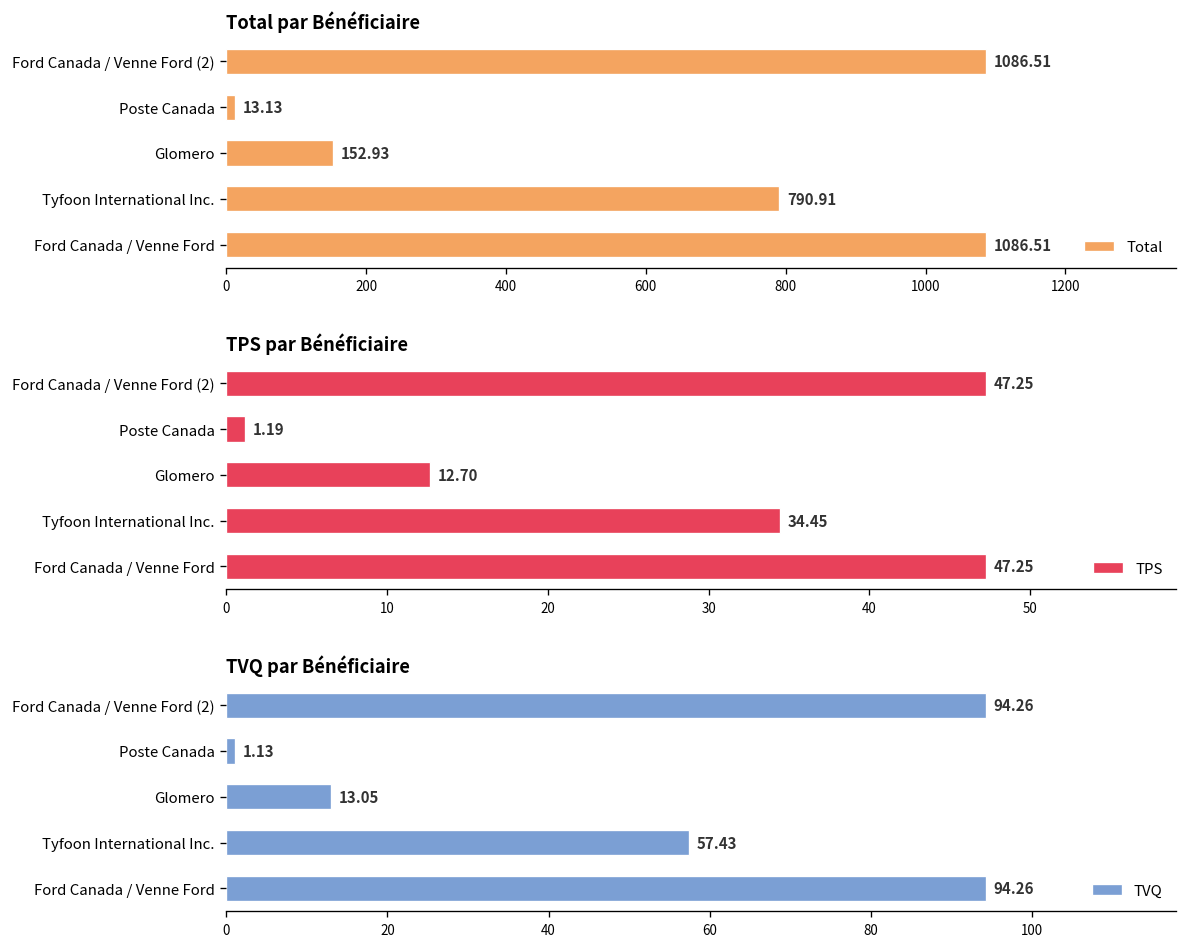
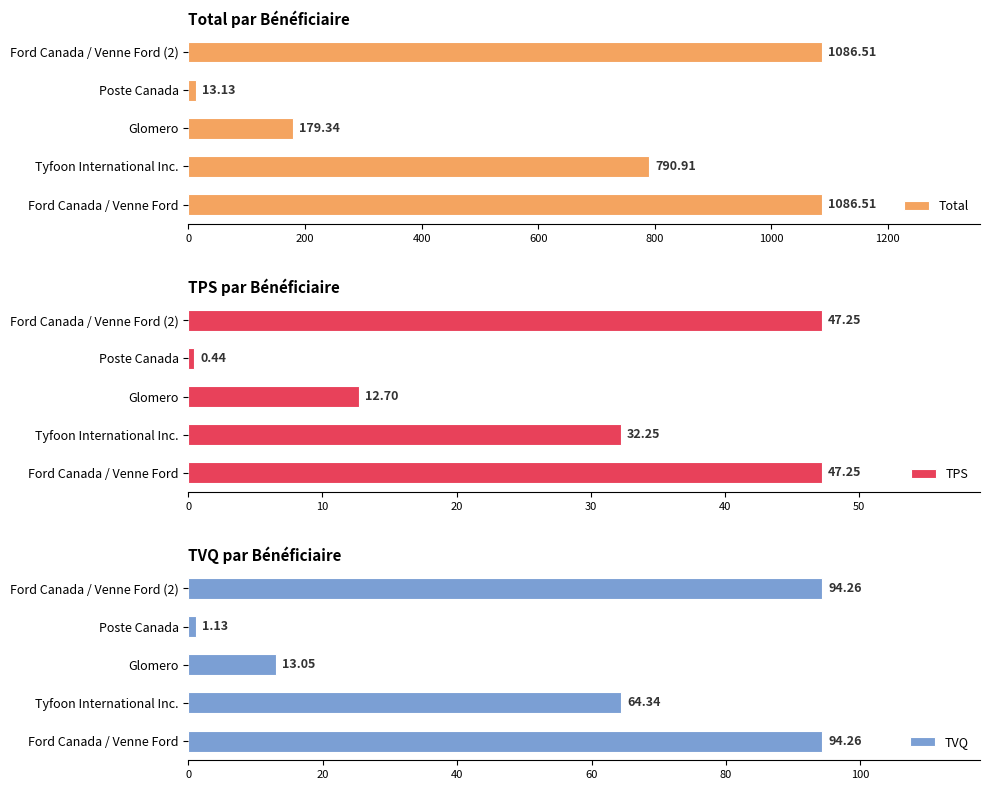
  {
    "Total par Bénéficiaire": {
      "Ford Canada / Venne Ford (2)": 1086.51,
      "Poste Canada": 13.13,
-     "Glomero": 152.93,
+     "Glomero": 179.34,
      "Tyfoon International Inc.": 790.91,
      "Ford Canada / Venne Ford": 1086.51
    },
    "TPS par Bénéficiaire": {
      "Ford Canada / Venne Ford (2)": 47.25,
-     "Poste Canada": 1.19,
+     "Poste Canada": 0.44,
      "Glomero": 12.70,
-     "Tyfoon International Inc.": 34.45,
+     "Tyfoon International Inc.": 32.25,
      "Ford Canada / Venne Ford": 47.25
    },
    "TVQ par Bénéficiaire": {
      "Ford Canada / Venne Ford (2)": 94.26,
      "Poste Canada": 1.13,
      "Glomero": 13.05,
-     "Tyfoon International Inc.": 57.43,
+     "Tyfoon International Inc.": 64.34,
      "Ford Canada / Venne Ford": 94.26
    }
  }
